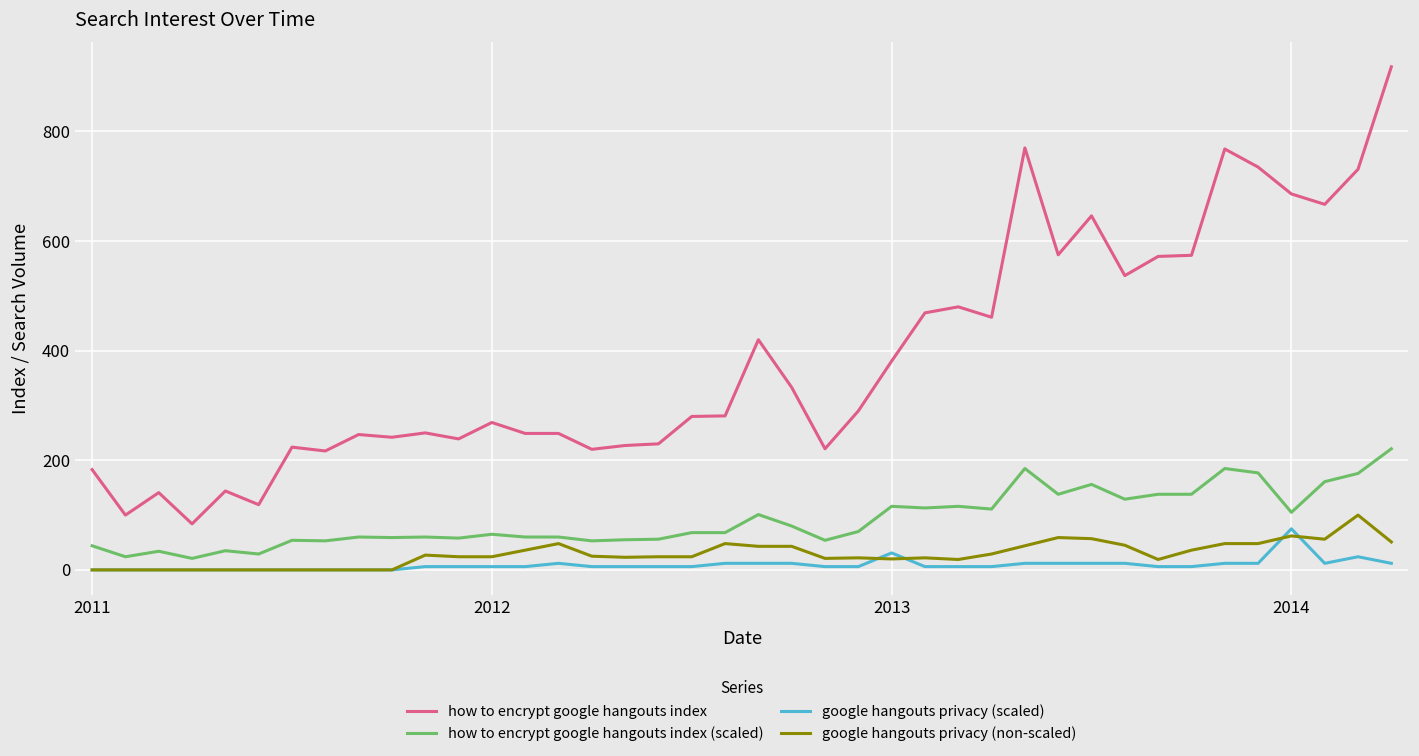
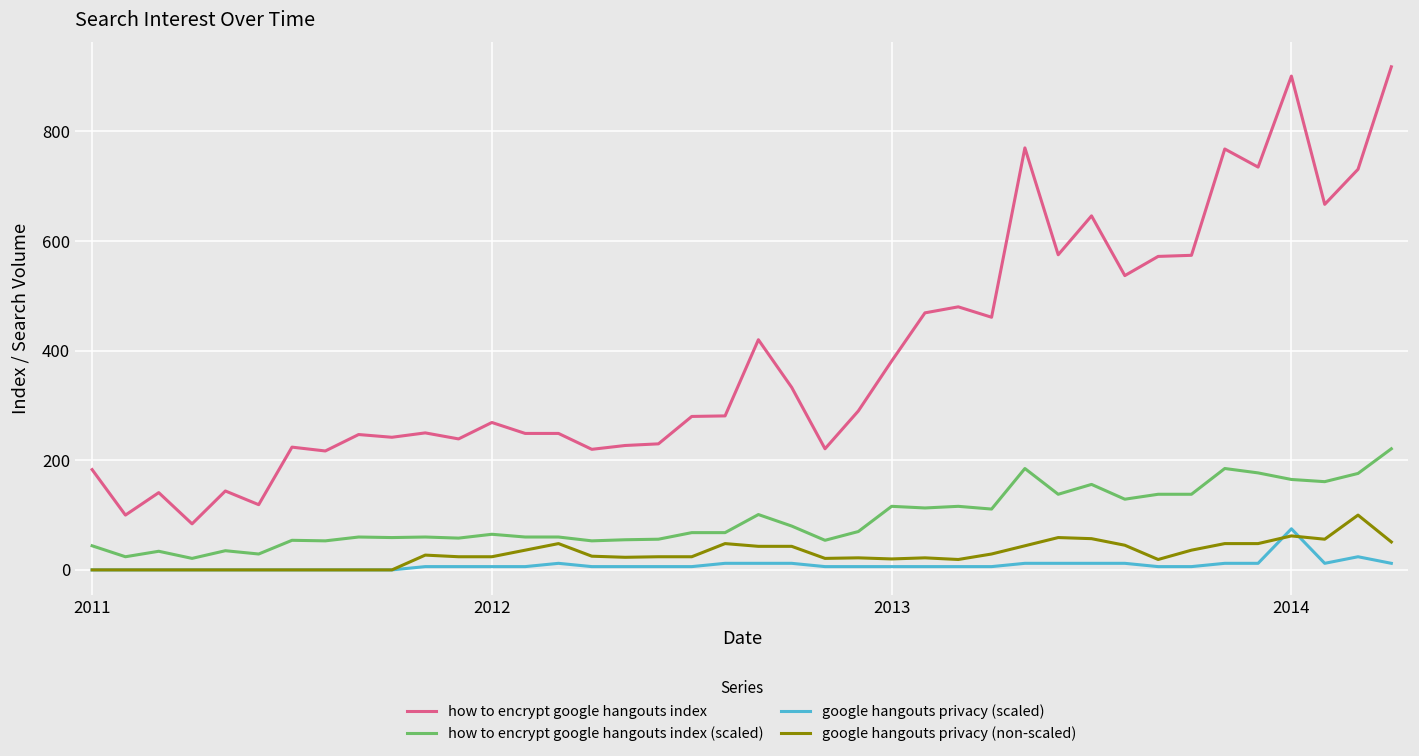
  {
    "how to encrypt google hangouts index": {
      "2011": 180,
      "2012": 270,
      "2013": 380,
-     "2014": 690
+     "2014": 900
    },
    "how to encrypt google hangouts index (scaled)": {
      "2011": 40,
      "2012": 70,
      "2013": 120,
-     "2014": 110
+     "2014": 170
    },
    "google hangouts privacy (scaled)": {
      "2012": 10,
-     "2013": 30,
+     "2013": 10,
      "2014": 80
    },
    "google hangouts privacy (non-scaled)": {
      "2012": 20,
      "2013": 20,
      "2014": 60
    }
  }
